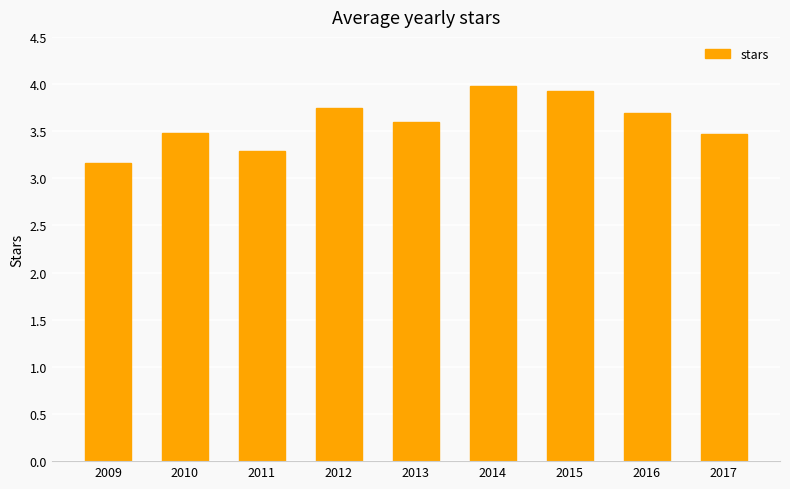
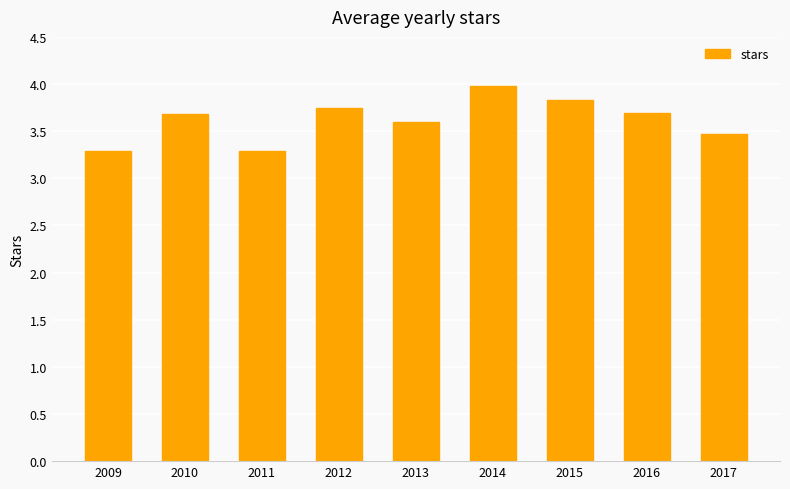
  {
-   "2009": 3.2,
-   "2010": 3.5,
+   "2009": 3.3,
+   "2010": 3.7,
    "2011": 3.3,
    "2012": 3.7,
    "2013": 3.6,
    "2014": 4.0,
-   "2015": 3.9,
+   "2015": 3.8,
    "2016": 3.7,
    "2017": 3.5
  }
